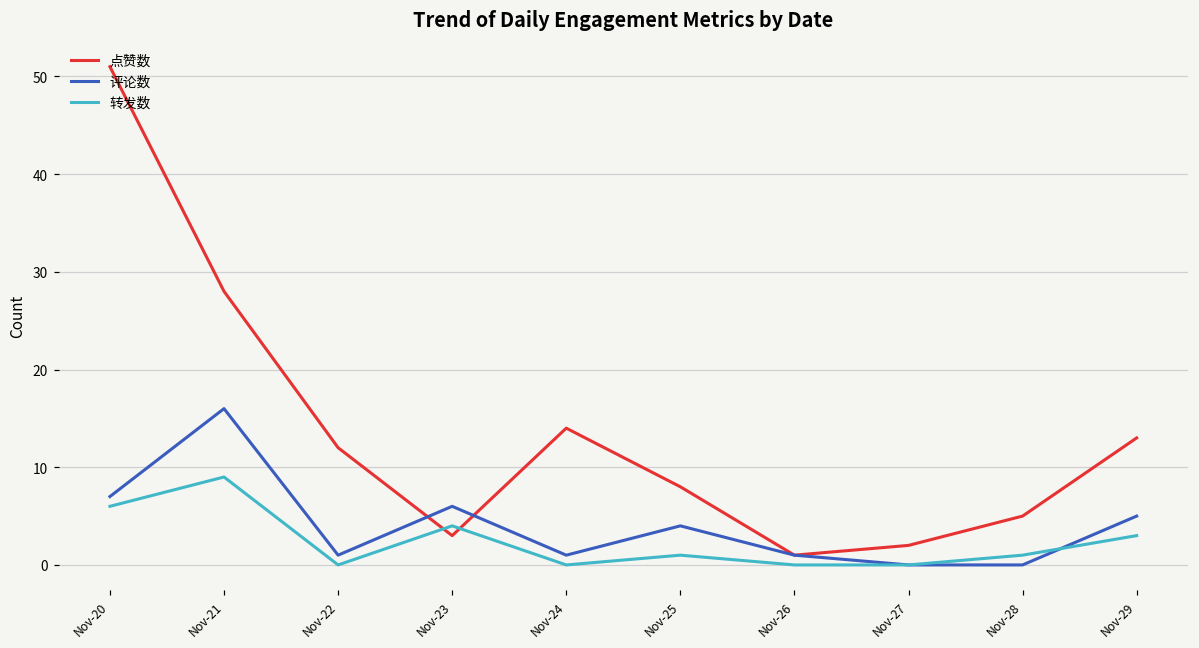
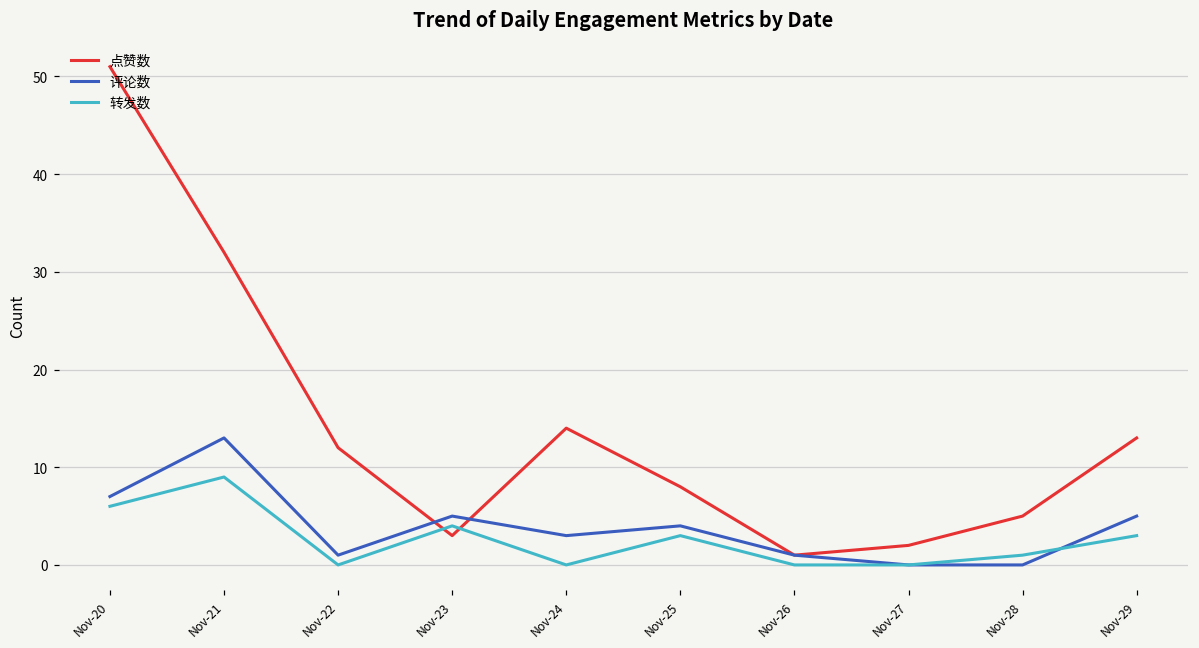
  {
    "点赞数": {
      "Nov-20": 51,
-     "Nov-21": 28,
+     "Nov-21": 32,
      "Nov-22": 12,
      "Nov-23": 3,
      "Nov-24": 14,
      "Nov-25": 8,
      "Nov-27": 2,
      "Nov-28": 5,
      "Nov-29": 13
    },
    "评论数": {
      "Nov-20": 7,
-     "Nov-21": 16,
+     "Nov-21": 13,
      "Nov-22": 1,
-     "Nov-23": 6,
-     "Nov-24": 1,
+     "Nov-23": 5,
+     "Nov-24": 3,
      "Nov-25": 4,
      "Nov-28": 0,
      "Nov-29": 5
    },
    "转发数": {
      "Nov-20": 6,
      "Nov-21": 9,
      "Nov-22": 0,
      "Nov-23": 4,
      "Nov-24": 0,
-     "Nov-25": 1,
+     "Nov-25": 3,
      "Nov-26": 0,
      "Nov-28": 1,
      "Nov-29": 3
    }
  }
